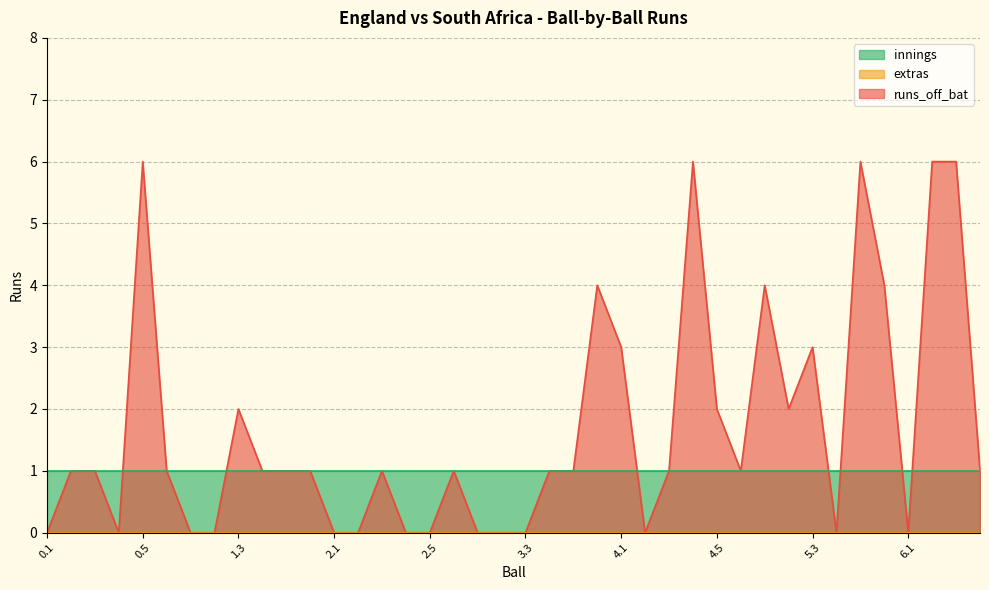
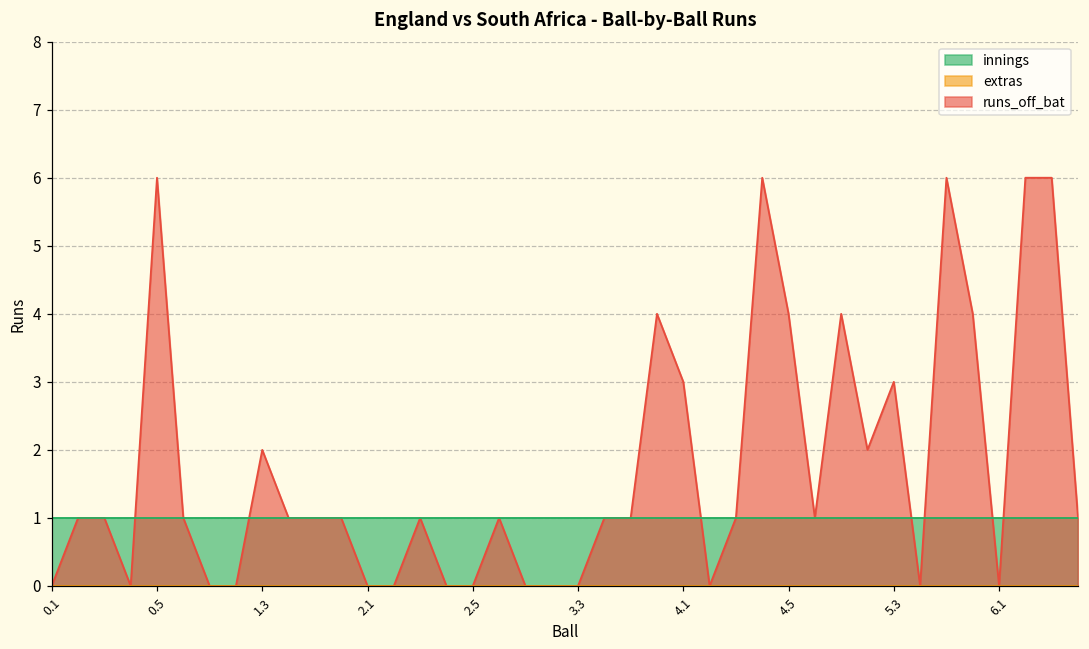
  {
    "innings": {
      "0.1": 1,
      "0.5": 1,
      "1.3": 1,
      "2.1": 1,
      "2.5": 1,
      "3.3": 1,
      "4.1": 1,
      "4.5": 1,
      "5.3": 1,
      "6.1": 1
    },
    "extras": {
      "0.5": 0,
      "1.3": 0,
      "4.1": 0,
      "4.5": 0,
      "5.3": 0
    },
    "runs_off_bat": {
      "0.5": 6,
      "1.3": 2,
      "4.1": 3,
-     "4.5": 2,
+     "4.5": 4,
      "5.3": 3
    }
  }
